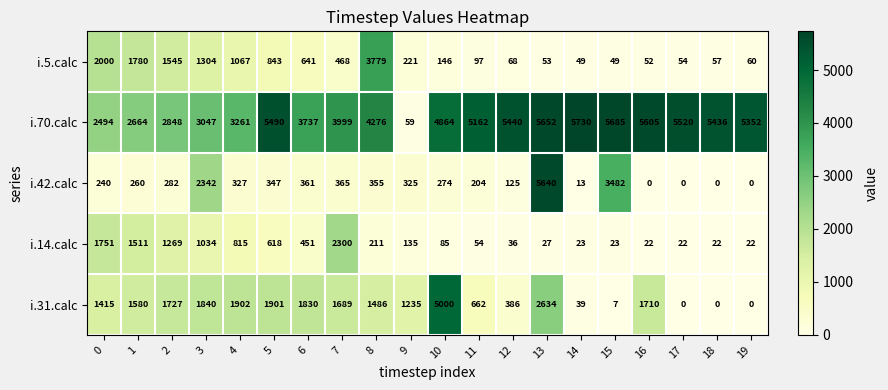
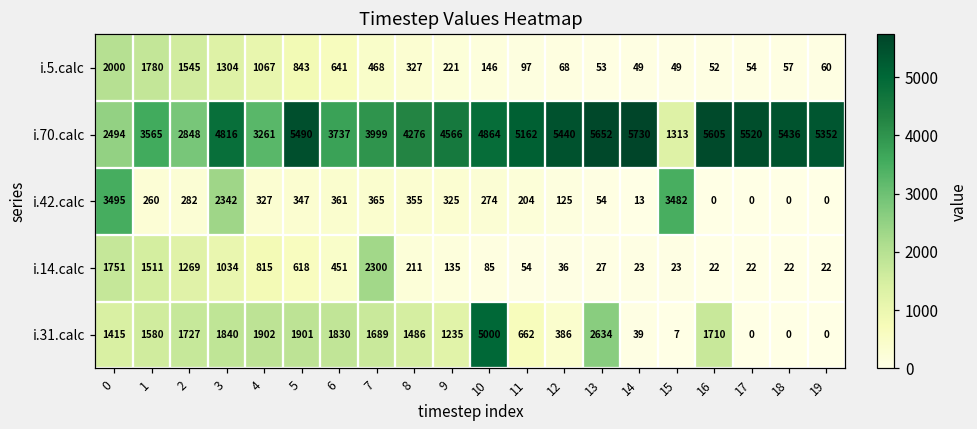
  {
    "i.5.calc": {
      "0": 2000,
      "1": 1780,
      "2": 1545,
      "3": 1304,
      "4": 1067,
      "5": 843,
      "6": 641,
      "7": 468,
-     "8": 3779,
+     "8": 327,
      "9": 221,
      "10": 146,
      "11": 97,
      "12": 68,
      "13": 53,
      "14": 49,
      "15": 49,
      "16": 52,
      "17": 54,
      "18": 57,
      "19": 60
    },
    "i.70.calc": {
      "0": 2494,
-     "1": 2664,
+     "1": 3565,
      "2": 2848,
-     "3": 3047,
+     "3": 4816,
      "4": 3261,
      "5": 5490,
      "6": 3737,
      "7": 3999,
      "8": 4276,
-     "9": 59,
+     "9": 4566,
      "10": 4864,
      "11": 5162,
      "12": 5440,
      "13": 5652,
      "14": 5730,
-     "15": 5685,
+     "15": 1313,
      "16": 5605,
      "17": 5520,
      "18": 5436,
      "19": 5352
    },
    "i.42.calc": {
-     "0": 240,
+     "0": 3495,
      "1": 260,
      "2": 282,
      "3": 2342,
      "4": 327,
      "5": 347,
      "6": 361,
      "7": 365,
      "8": 355,
      "9": 325,
      "10": 274,
      "11": 204,
      "12": 125,
-     "13": 5640,
+     "13": 54,
      "14": 13,
      "15": 3482,
      "16": 0,
      "17": 0,
      "18": 0,
      "19": 0
    },
    "i.14.calc": {
      "0": 1751,
      "1": 1511,
      "2": 1269,
      "3": 1034,
      "4": 815,
      "5": 618,
      "6": 451,
      "7": 2300,
      "8": 211,
      "9": 135,
      "10": 85,
      "11": 54,
      "12": 36,
      "13": 27,
      "14": 23,
      "15": 23,
      "16": 22,
      "17": 22,
      "18": 22,
      "19": 22
    },
    "i.31.calc": {
      "0": 1415,
      "1": 1580,
      "2": 1727,
      "3": 1840,
      "4": 1902,
      "5": 1901,
      "6": 1830,
      "7": 1689,
      "8": 1486,
      "9": 1235,
      "10": 5000,
      "11": 662,
      "12": 386,
      "13": 2634,
      "14": 39,
      "15": 7,
      "16": 1710,
      "17": 0,
      "18": 0,
      "19": 0
    }
  }
